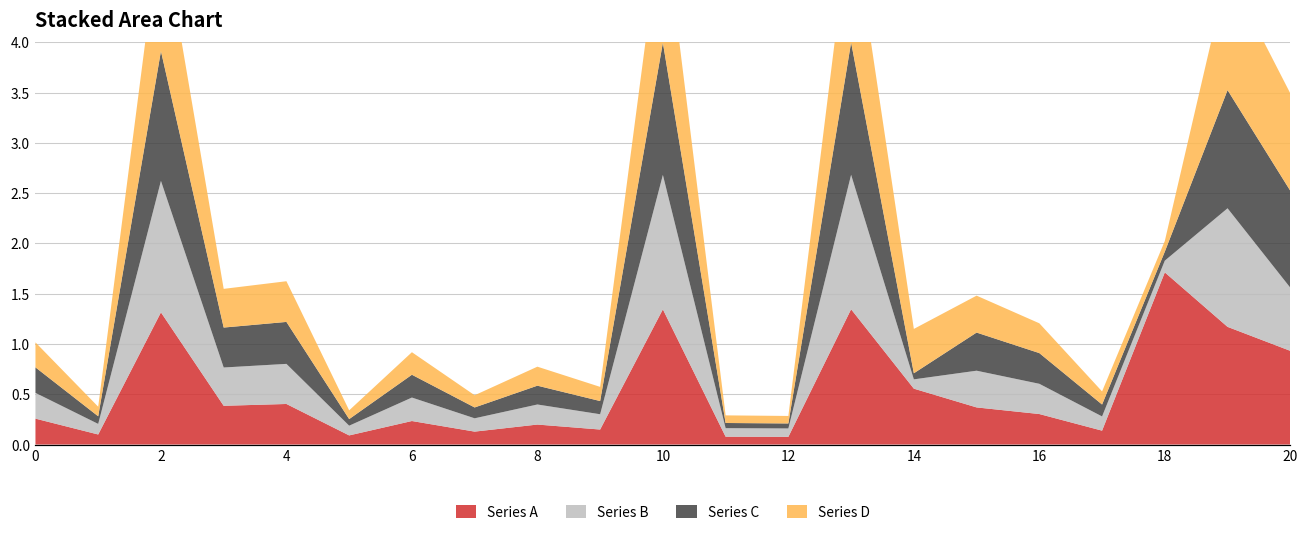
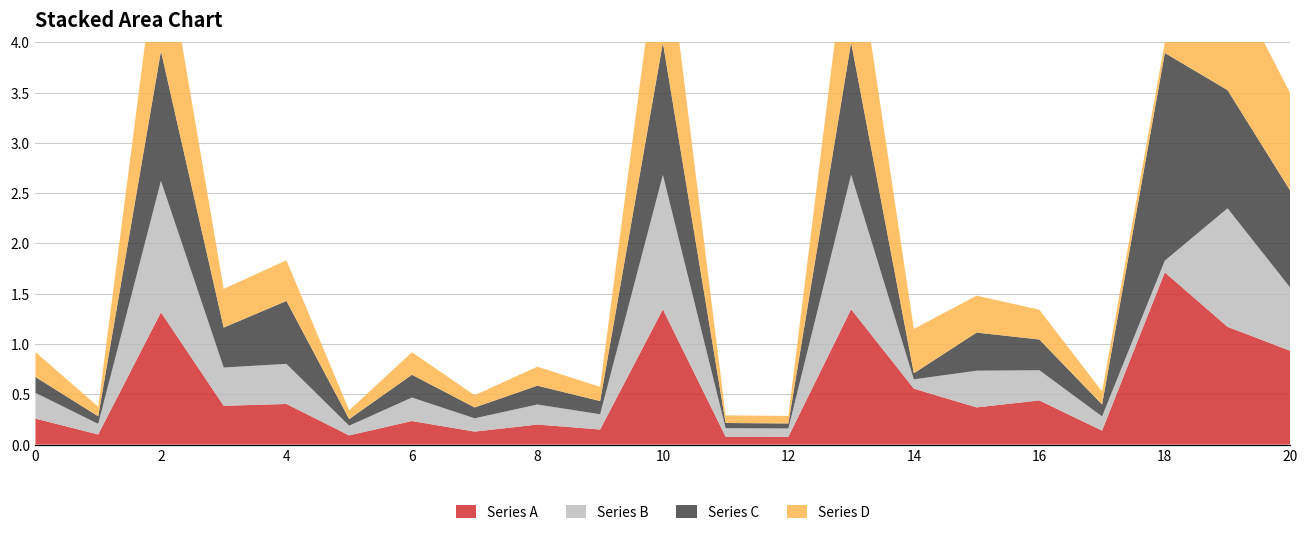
  {
    "Series A": {
      "0": 0.3,
      "2": 1.3,
      "4": 0.4,
      "6": 0.2,
      "8": 0.2,
      "10": 1.3,
      "12": 0.1,
      "14": 0.6,
-     "16": 0.3,
+     "16": 0.4,
      "18": 1.7,
      "20": 0.9
    },
    "Series B": {
      "0": 0.3,
      "2": 1.3,
      "4": 0.4,
      "6": 0.2,
      "8": 0.2,
      "10": 1.3,
      "12": 0.1,
      "14": 0.1,
      "16": 0.3,
      "18": 0.1,
      "20": 0.6
    },
    "Series C": {
-     "0": 0.3,
+     "0": 0.2,
      "2": 1.3,
-     "4": 0.4,
+     "4": 0.6,
      "6": 0.2,
      "8": 0.2,
      "10": 1.3,
      "12": 0.0,
      "14": 0.1,
      "16": 0.3,
-     "18": 0.1,
+     "18": 2.1,
      "20": 1.0
    },
    "Series D": {
      "0": 0.2,
      "4": 0.4,
      "6": 0.2,
      "8": 0.2,
      "12": 0.1,
      "14": 0.4,
      "16": 0.3,
      "18": 0.1,
      "20": 1.0
    }
  }
